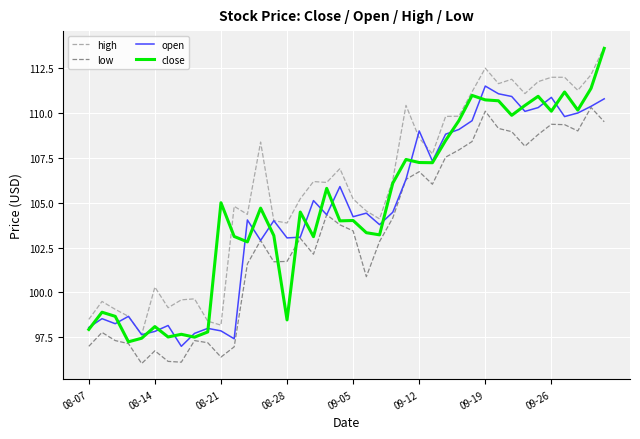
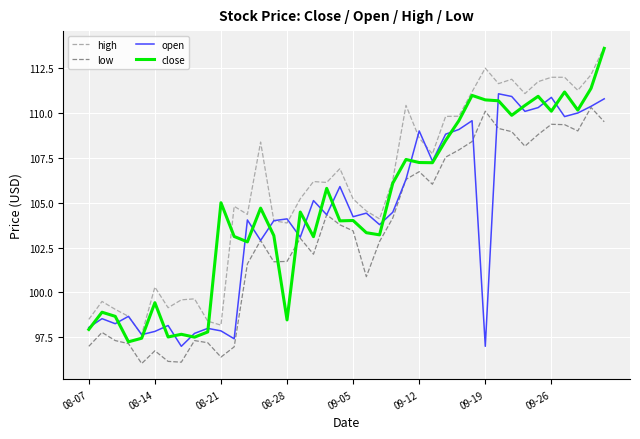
  {
    "open": {
      "08-14": 97.8,
      "08-21": 97.9,
-     "08-28": 103.0,
+     "08-28": 104.1,
      "09-05": 104.2,
      "09-12": 109.0,
-     "09-19": 111.5,
+     "09-19": 97.0,
      "09-26": 110.9
    },
    "close": {
-     "08-14": 98.1,
+     "08-14": 99.4,
      "08-21": 105.0,
      "08-28": 98.5,
      "09-05": 104.0,
      "09-12": 107.2,
      "09-19": 110.7,
      "09-26": 110.1
    }
  }
